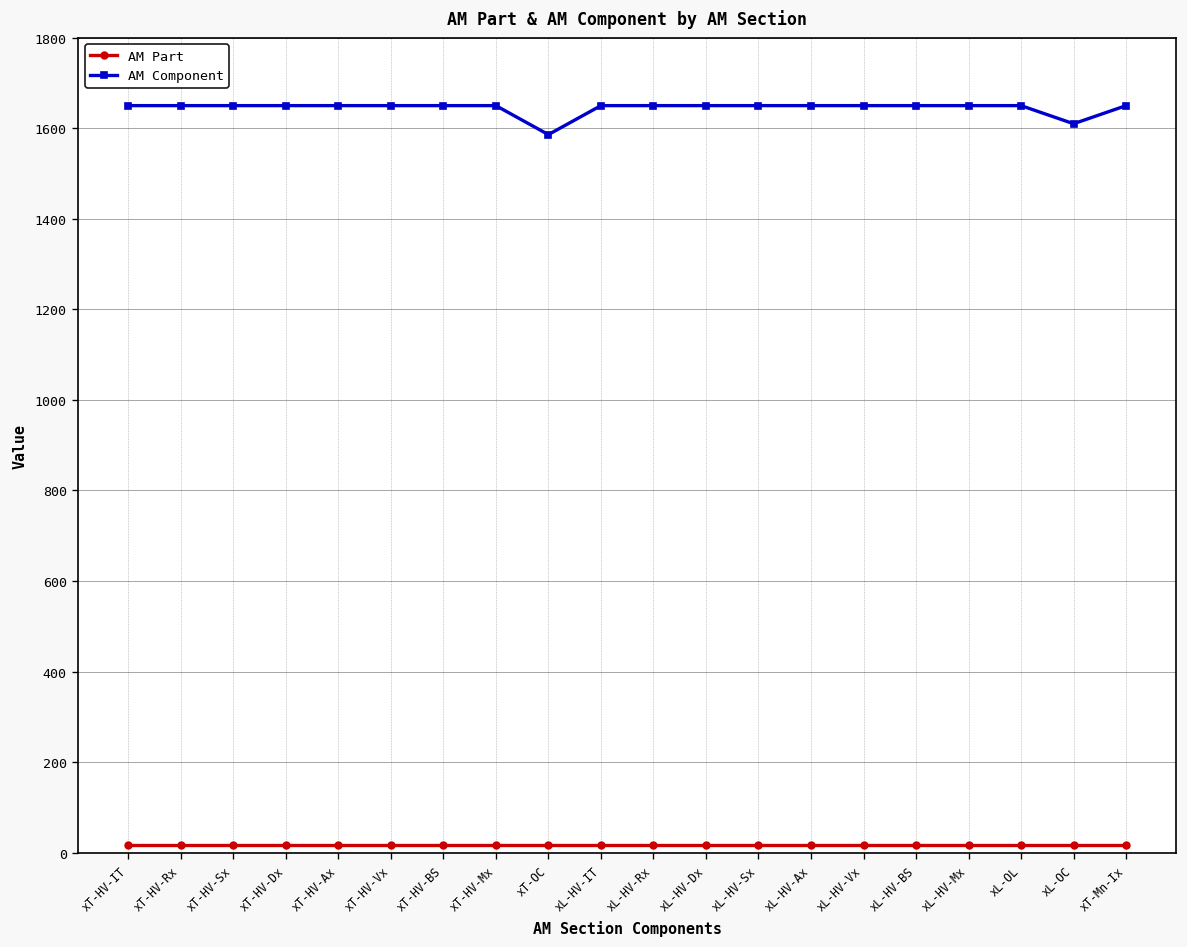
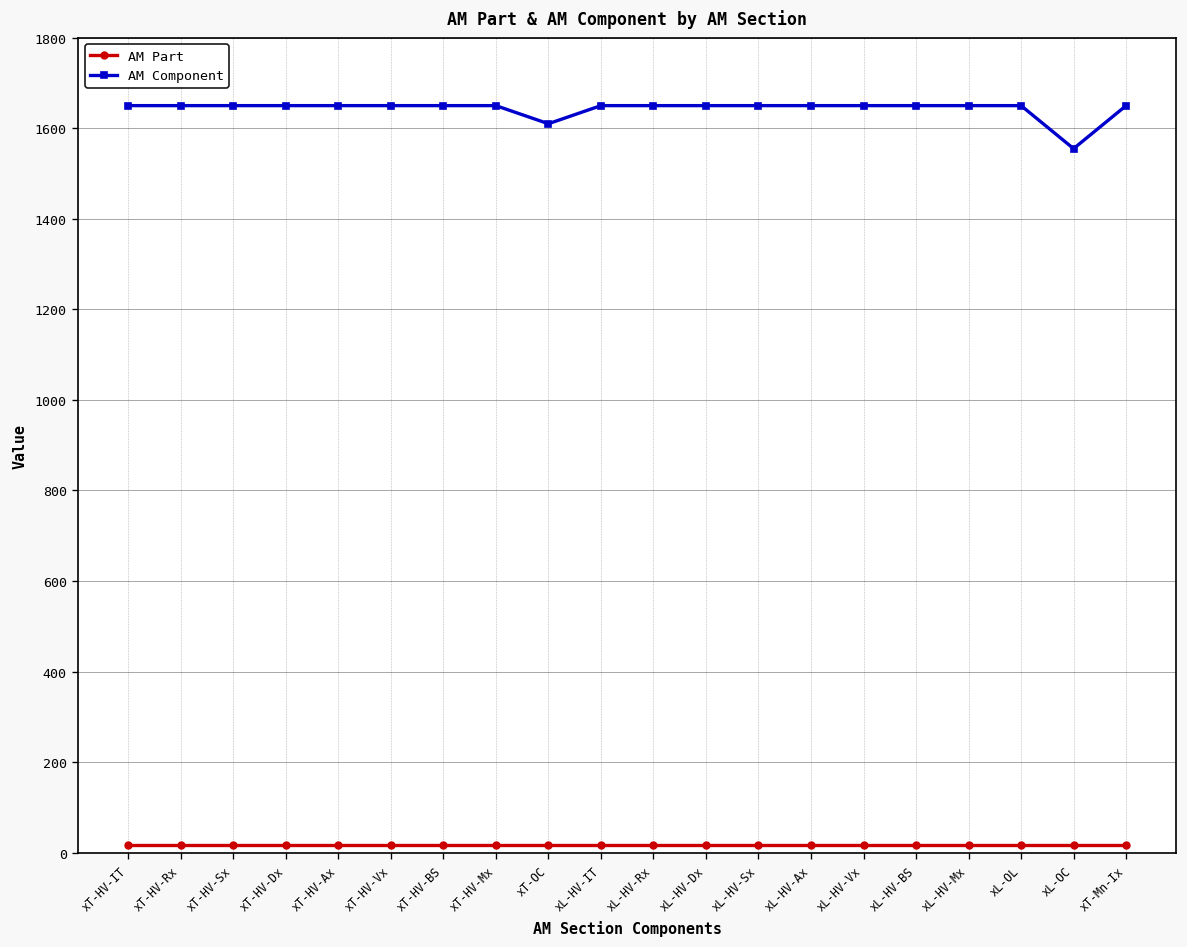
  {
    "AM Part": {
      "xT-HV-IT": 20,
      "xT-HV-Rx": 20,
      "xT-HV-Sx": 20,
      "xT-HV-Dx": 20,
      "xT-HV-Ax": 20,
      "xT-HV-Vx": 20,
      "xT-HV-BS": 20,
      "xT-HV-Mx": 20,
      "xT-OC": 20,
      "xL-HV-IT": 20,
      "xL-HV-Rx": 20,
      "xL-HV-Dx": 20,
      "xL-HV-Sx": 20,
      "xL-HV-Ax": 20,
      "xL-HV-Vx": 20,
      "xL-HV-BS": 20,
      "xL-HV-Mx": 20,
      "xL-OL": 20,
      "xL-OC": 20,
      "xT-Mn-Ix": 20
    },
    "AM Component": {
      "xT-HV-IT": 1650,
      "xT-HV-Rx": 1650,
      "xT-HV-Sx": 1650,
      "xT-HV-Dx": 1650,
      "xT-HV-Ax": 1650,
      "xT-HV-Vx": 1650,
      "xT-HV-BS": 1650,
      "xT-HV-Mx": 1650,
-     "xT-OC": 1590,
+     "xT-OC": 1610,
      "xL-HV-IT": 1650,
      "xL-HV-Rx": 1650,
      "xL-HV-Dx": 1650,
      "xL-HV-Sx": 1650,
      "xL-HV-Ax": 1650,
      "xL-HV-Vx": 1650,
      "xL-HV-BS": 1650,
      "xL-HV-Mx": 1650,
      "xL-OL": 1650,
-     "xL-OC": 1610,
+     "xL-OC": 1560,
      "xT-Mn-Ix": 1650
    }
  }
